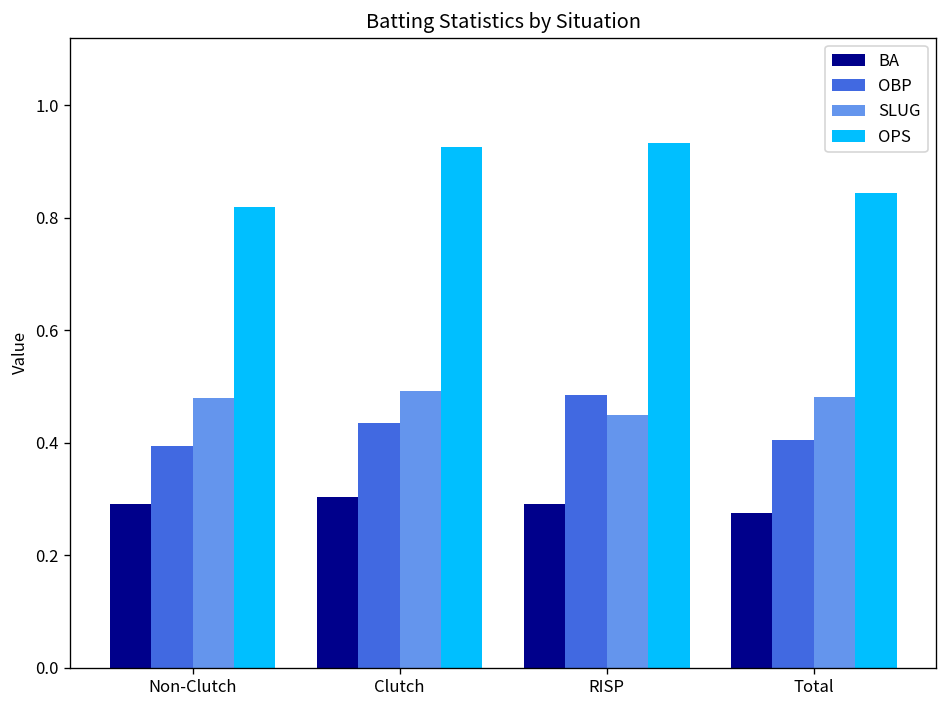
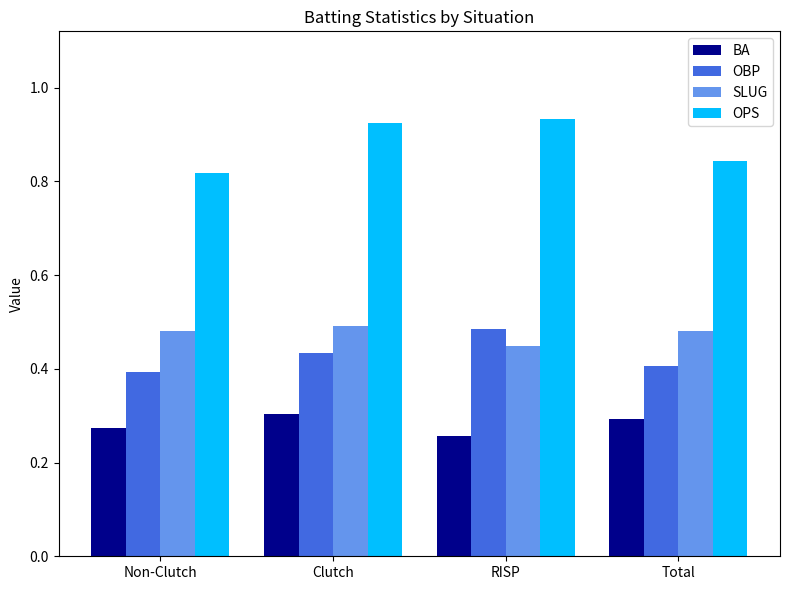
  {
    "BA": {
-     "Non-Clutch": 0.29,
+     "Non-Clutch": 0.27,
      "Clutch": 0.30,
-     "RISP": 0.29,
-     "Total": 0.27
+     "RISP": 0.26,
+     "Total": 0.29
    },
    "OPS": {
      "Non-Clutch": 0.82,
      "Clutch": 0.93,
      "RISP": 0.93,
      "Total": 0.84
    }
  }
